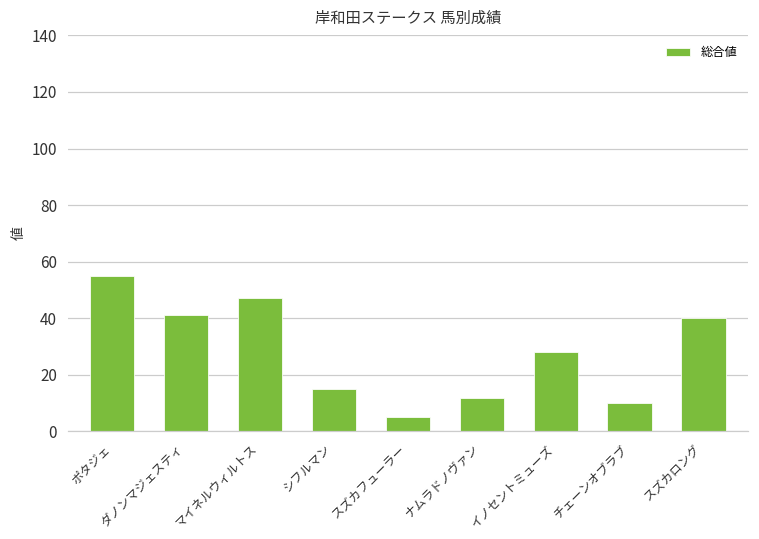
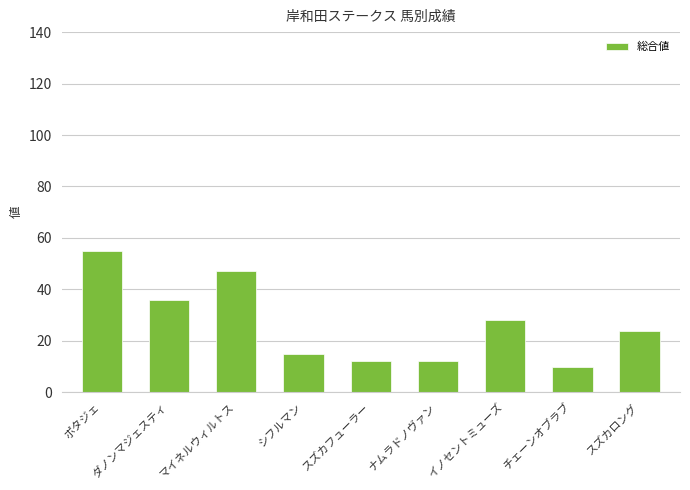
  {
    "ポタジェ": 55,
-   "ダノンマジェスティ": 41,
+   "ダノンマジェスティ": 36,
    "マイネルウィルトス": 47,
    "シフルマン": 15,
-   "スズカフューラー": 5,
+   "スズカフューラー": 12,
    "ナムラドノヴァン": 12,
    "イノセントミューズ": 28,
    "チェーンオブラブ": 10,
-   "スズカロング": 40
+   "スズカロング": 24
  }
